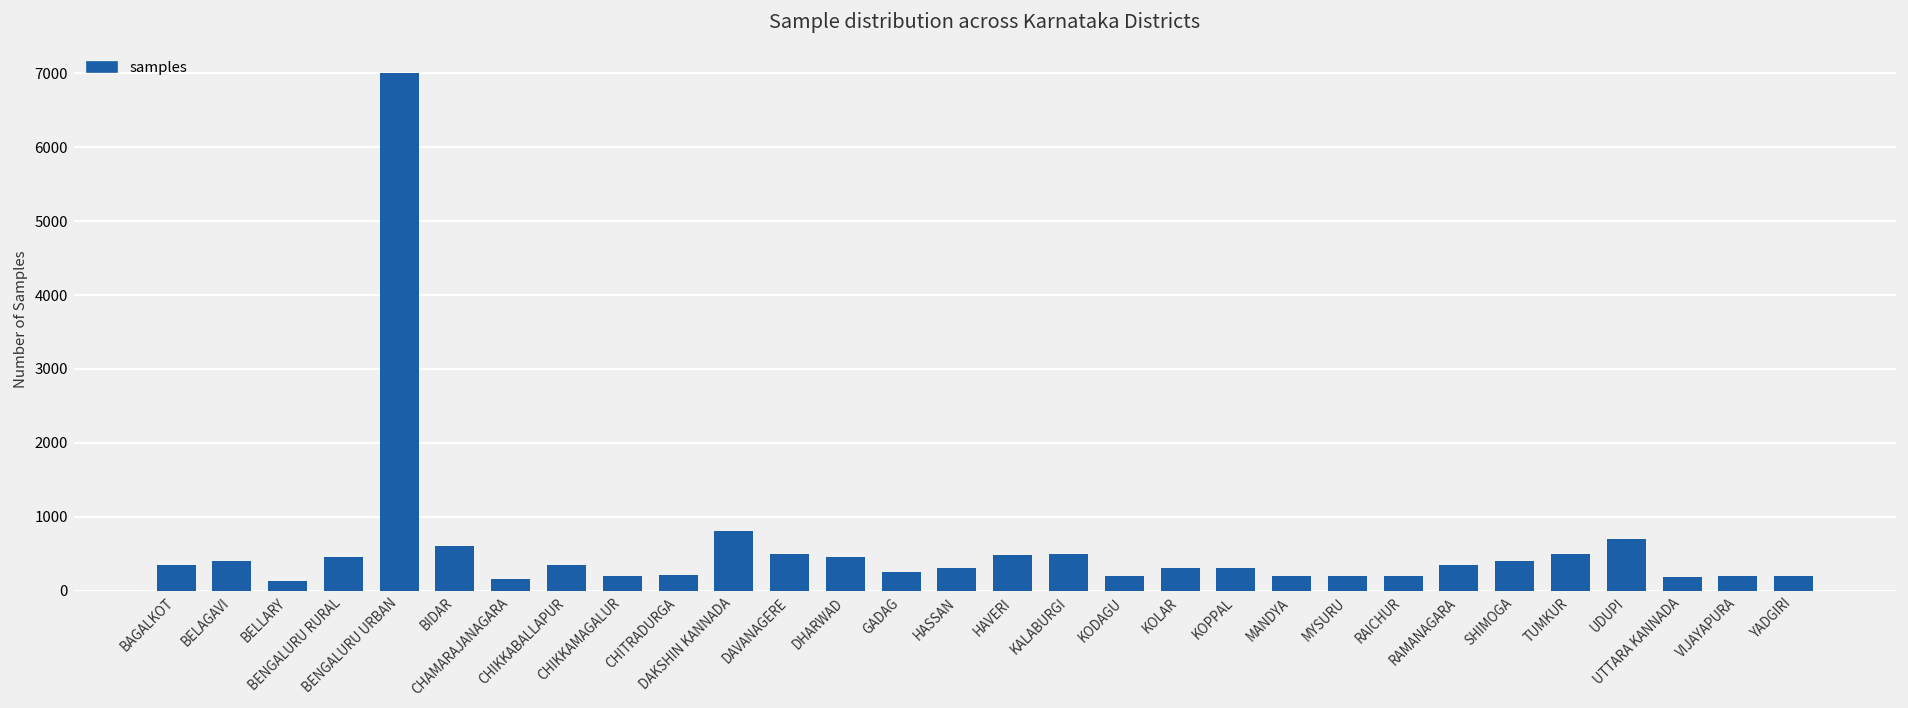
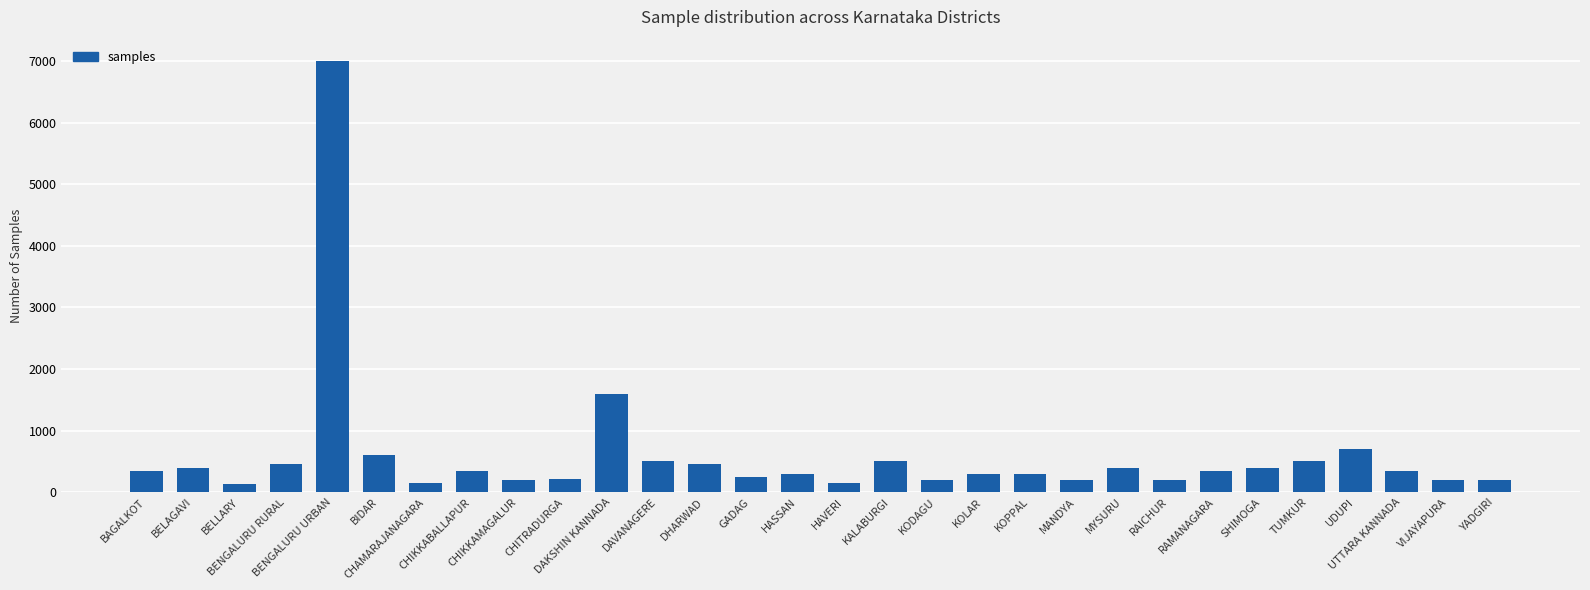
  {
    "BAGALKOT": 400,
    "BELAGAVI": 400,
    "BELLARY": 100,
    "BENGALURU RURAL": 500,
    "BENGALURU URBAN": 7000,
    "BIDAR": 600,
    "CHAMARAJANAGARA": 200,
    "CHIKKABALLAPUR": 400,
    "CHIKKAMAGALUR": 200,
    "CHITRADURGA": 200,
-   "DAKSHIN KANNADA": 800,
+   "DAKSHIN KANNADA": 1600,
    "DAVANAGERE": 500,
    "DHARWAD": 500,
    "GADAG": 300,
    "HASSAN": 300,
-   "HAVERI": 500,
+   "HAVERI": 200,
    "KALABURGI": 500,
    "KODAGU": 200,
    "KOLAR": 300,
    "KOPPAL": 300,
    "MANDYA": 200,
-   "MYSURU": 200,
+   "MYSURU": 400,
    "RAICHUR": 200,
    "RAMANAGARA": 300,
    "SHIMOGA": 400,
    "TUMKUR": 500,
    "UDUPI": 700,
-   "UTTARA KANNADA": 200,
+   "UTTARA KANNADA": 400,
    "VIJAYAPURA": 200,
    "YADGIRI": 200
  }
